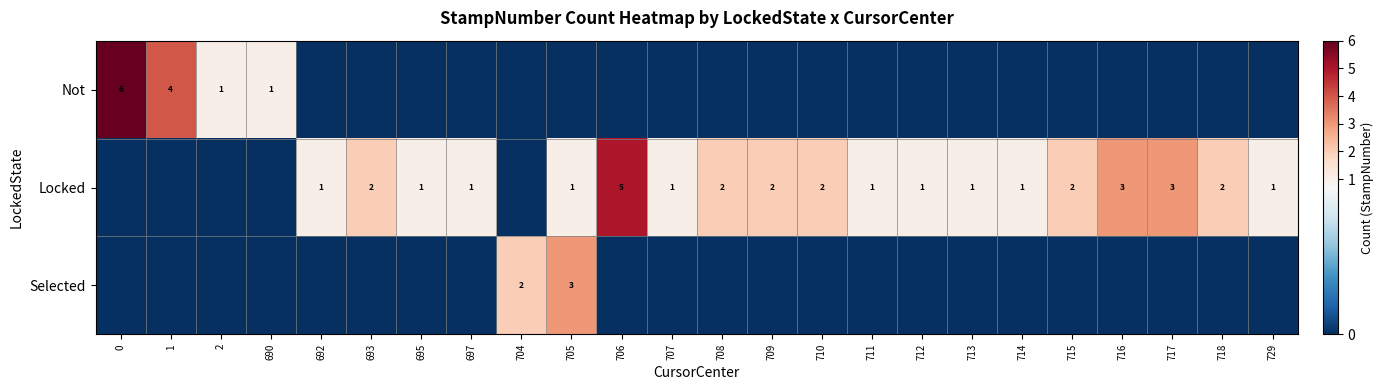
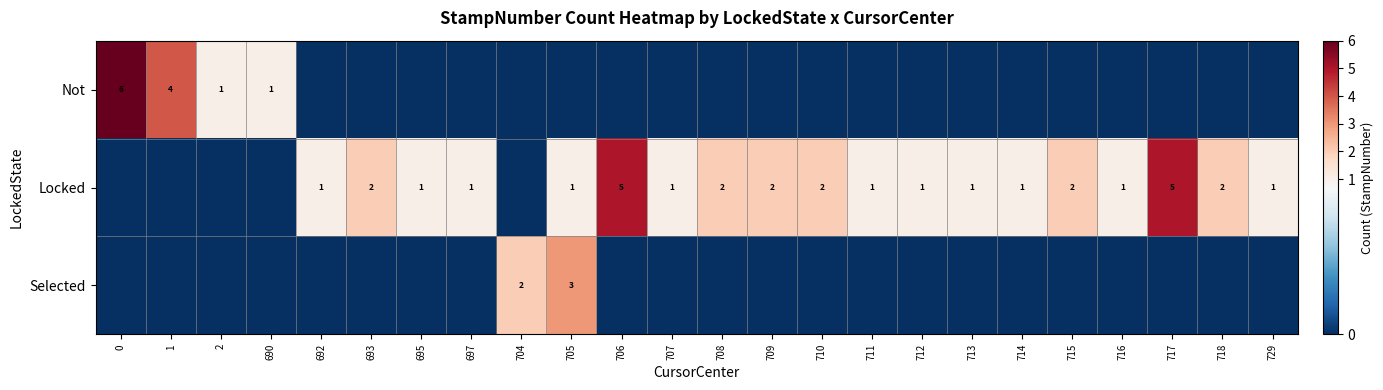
  {
    "Not": {
      "0": 6,
      "1": 4,
      "2": 1,
      "690": 1
    },
    "Locked": {
      "692": 1,
      "693": 2,
      "695": 1,
      "697": 1,
      "705": 1,
      "706": 5,
      "707": 1,
      "708": 2,
      "709": 2,
      "710": 2,
      "711": 1,
      "712": 1,
      "713": 1,
      "714": 1,
      "715": 2,
-     "716": 3,
-     "717": 3,
+     "716": 1,
+     "717": 5,
      "718": 2,
      "729": 1
    },
    "Selected": {
      "704": 2,
      "705": 3
    }
  }
